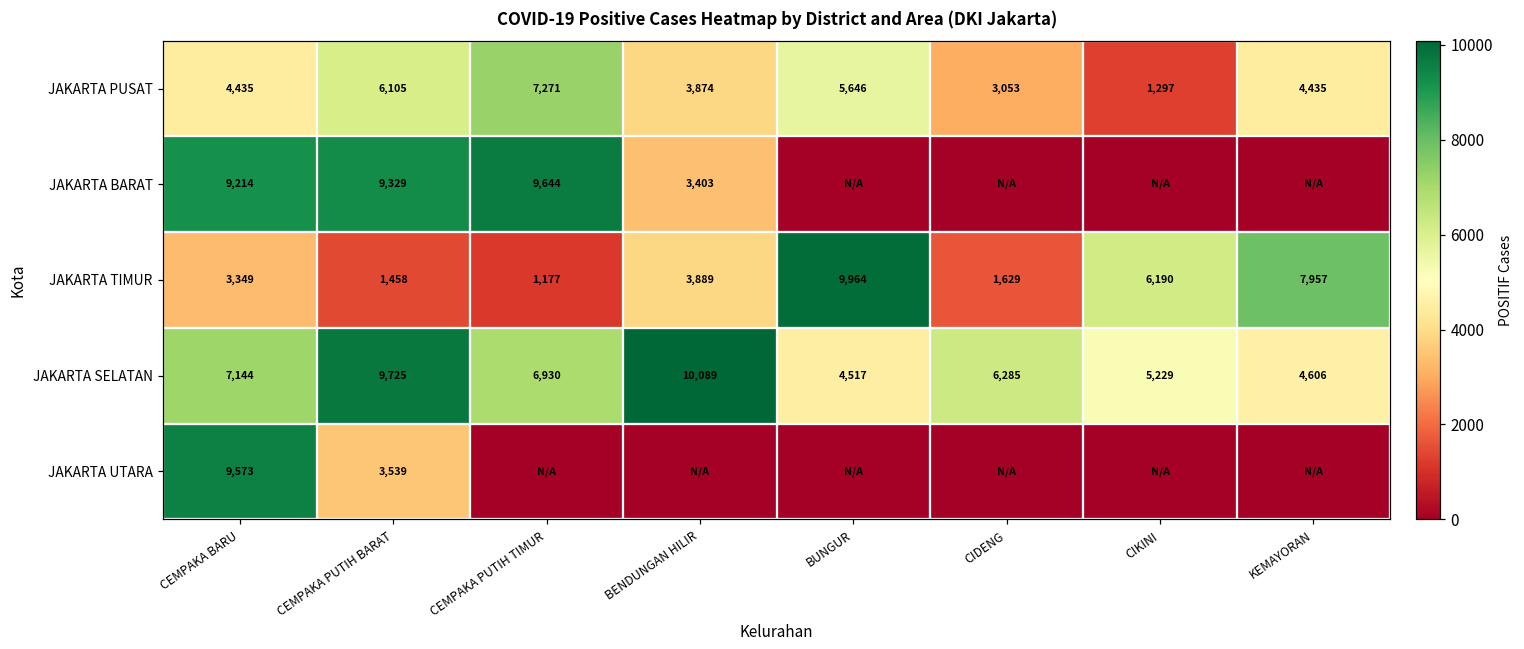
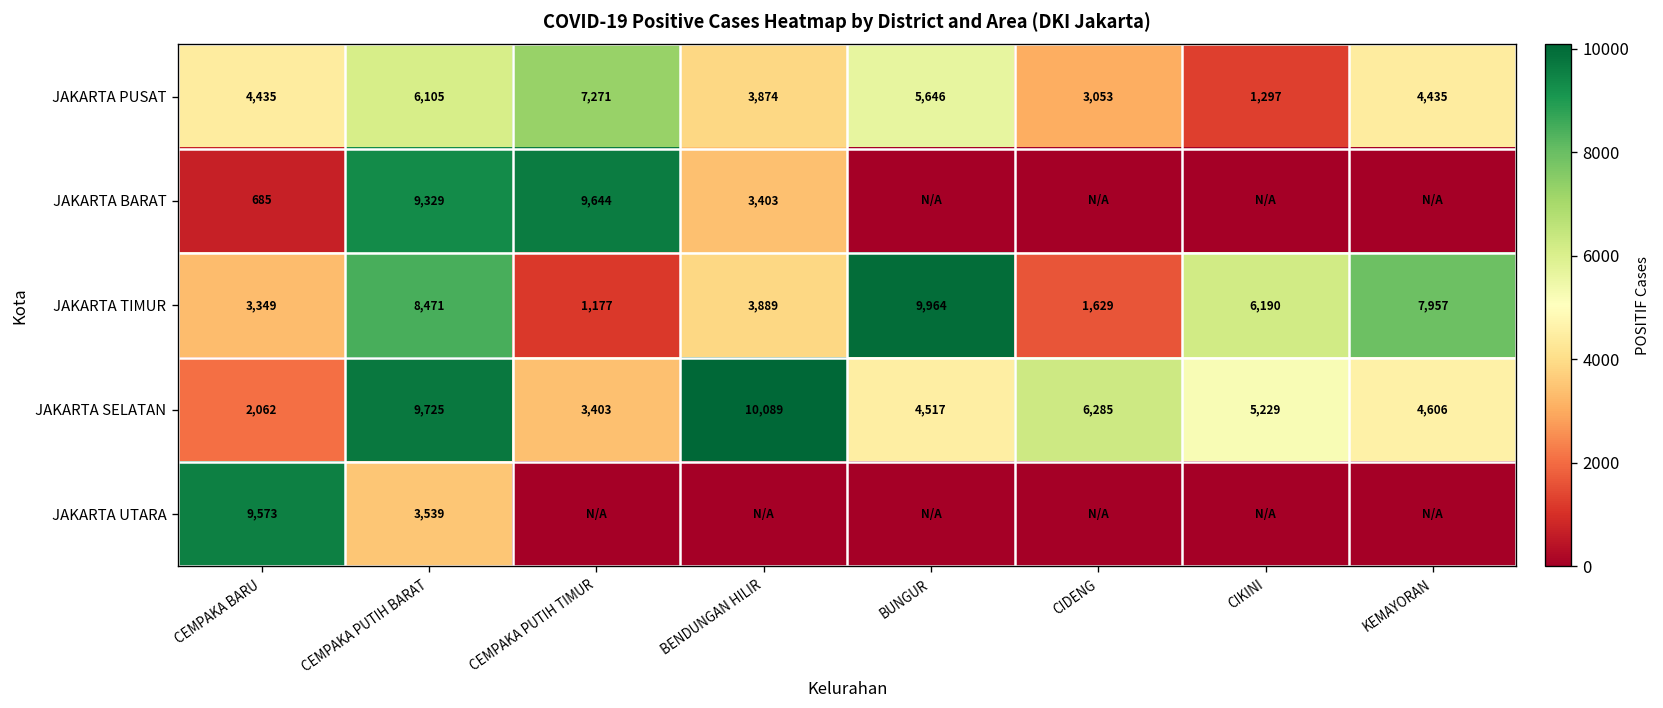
  {
    "JAKARTA PUSAT": {
      "CEMPAKA BARU": "4,435",
      "CEMPAKA PUTIH BARAT": "6,105",
      "CEMPAKA PUTIH TIMUR": "7,271",
      "BENDUNGAN HILIR": "3,874",
      "BUNGUR": "5,646",
      "CIDENG": "3,053",
      "CIKINI": "1,297",
      "KEMAYORAN": "4,435"
    },
    "JAKARTA BARAT": {
-     "CEMPAKA BARU": "9,214",
+     "CEMPAKA BARU": "685",
      "CEMPAKA PUTIH BARAT": "9,329",
      "CEMPAKA PUTIH TIMUR": "9,644",
      "BENDUNGAN HILIR": "3,403"
    },
    "JAKARTA TIMUR": {
      "CEMPAKA BARU": "3,349",
-     "CEMPAKA PUTIH BARAT": "1,458",
+     "CEMPAKA PUTIH BARAT": "8,471",
      "CEMPAKA PUTIH TIMUR": "1,177",
      "BENDUNGAN HILIR": "3,889",
      "BUNGUR": "9,964",
      "CIDENG": "1,629",
      "CIKINI": "6,190",
      "KEMAYORAN": "7,957"
    },
    "JAKARTA SELATAN": {
-     "CEMPAKA BARU": "7,144",
+     "CEMPAKA BARU": "2,062",
      "CEMPAKA PUTIH BARAT": "9,725",
-     "CEMPAKA PUTIH TIMUR": "6,930",
+     "CEMPAKA PUTIH TIMUR": "3,403",
      "BENDUNGAN HILIR": "10,089",
      "BUNGUR": "4,517",
      "CIDENG": "6,285",
      "CIKINI": "5,229",
      "KEMAYORAN": "4,606"
    },
    "JAKARTA UTARA": {
      "CEMPAKA BARU": "9,573",
      "CEMPAKA PUTIH BARAT": "3,539"
    }
  }
